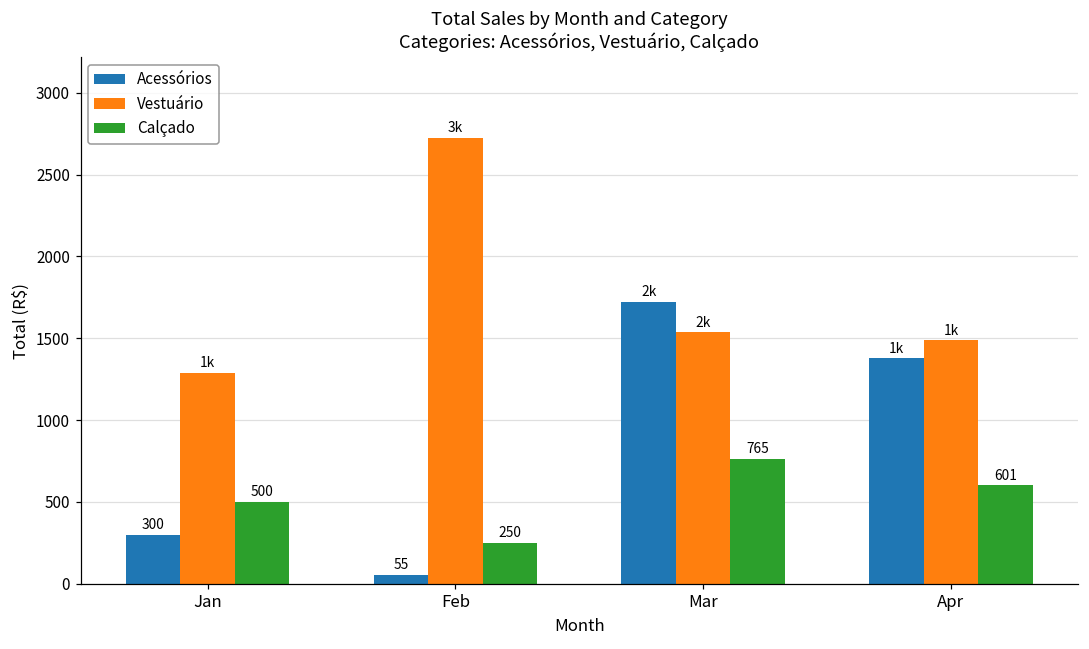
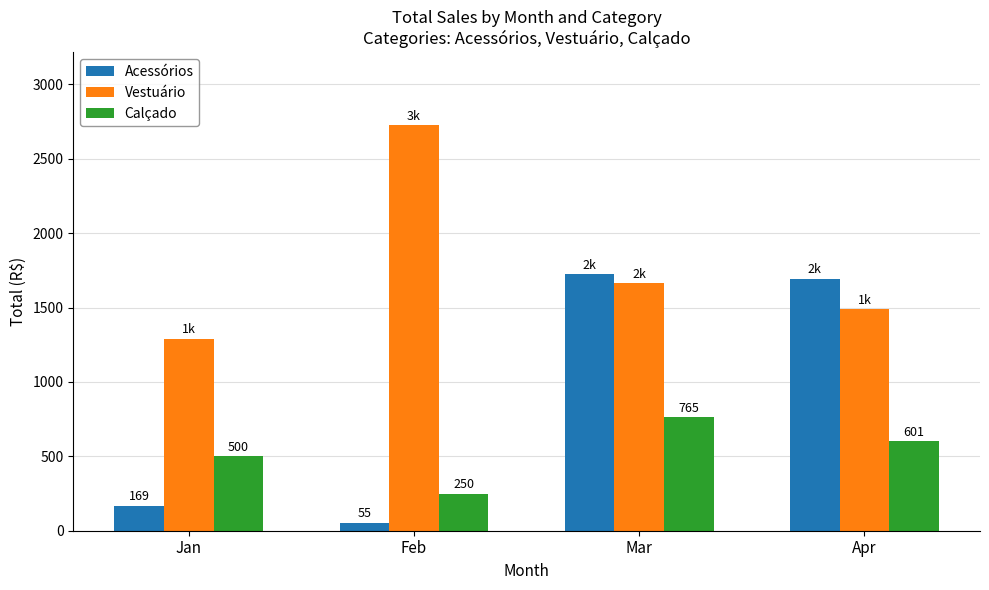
  {
    "Acessórios": {
-     "Jan": "300",
+     "Jan": "169",
      "Feb": "55",
      "Mar": "2k",
-     "Apr": "1k"
+     "Apr": "2k"
    },
    "Vestuário": {
-     "Mar": "1540"
+     "Mar": "1660"
    },
    "Calçado": {
      "Jan": "500",
      "Feb": "250",
      "Mar": "765",
      "Apr": "601"
    }
  }
